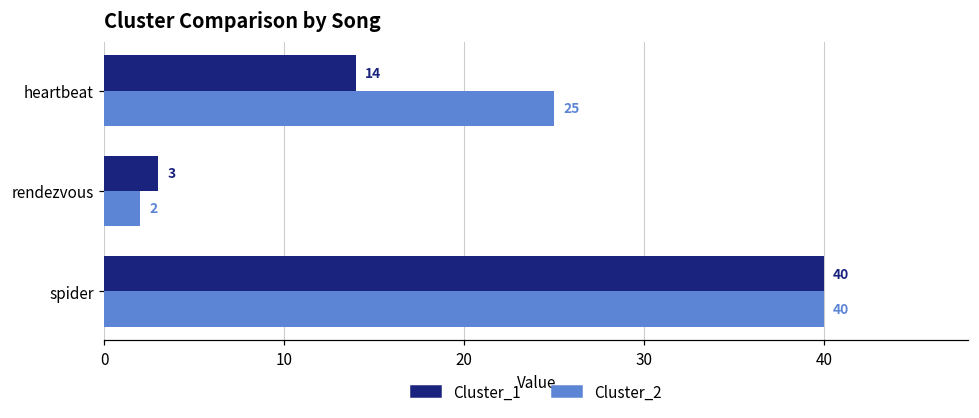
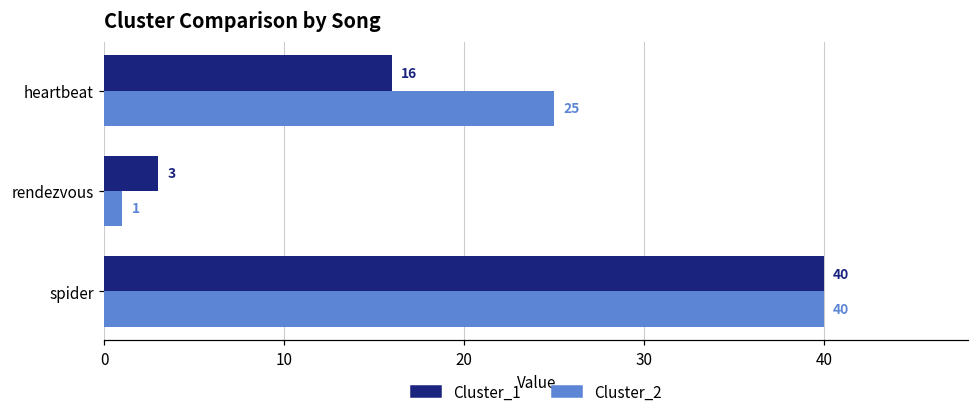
  {
    "Cluster_1": {
-     "heartbeat": 14,
+     "heartbeat": 16,
      "rendezvous": 3,
      "spider": 40
    },
    "Cluster_2": {
      "heartbeat": 25,
-     "rendezvous": 2,
+     "rendezvous": 1,
      "spider": 40
    }
  }
